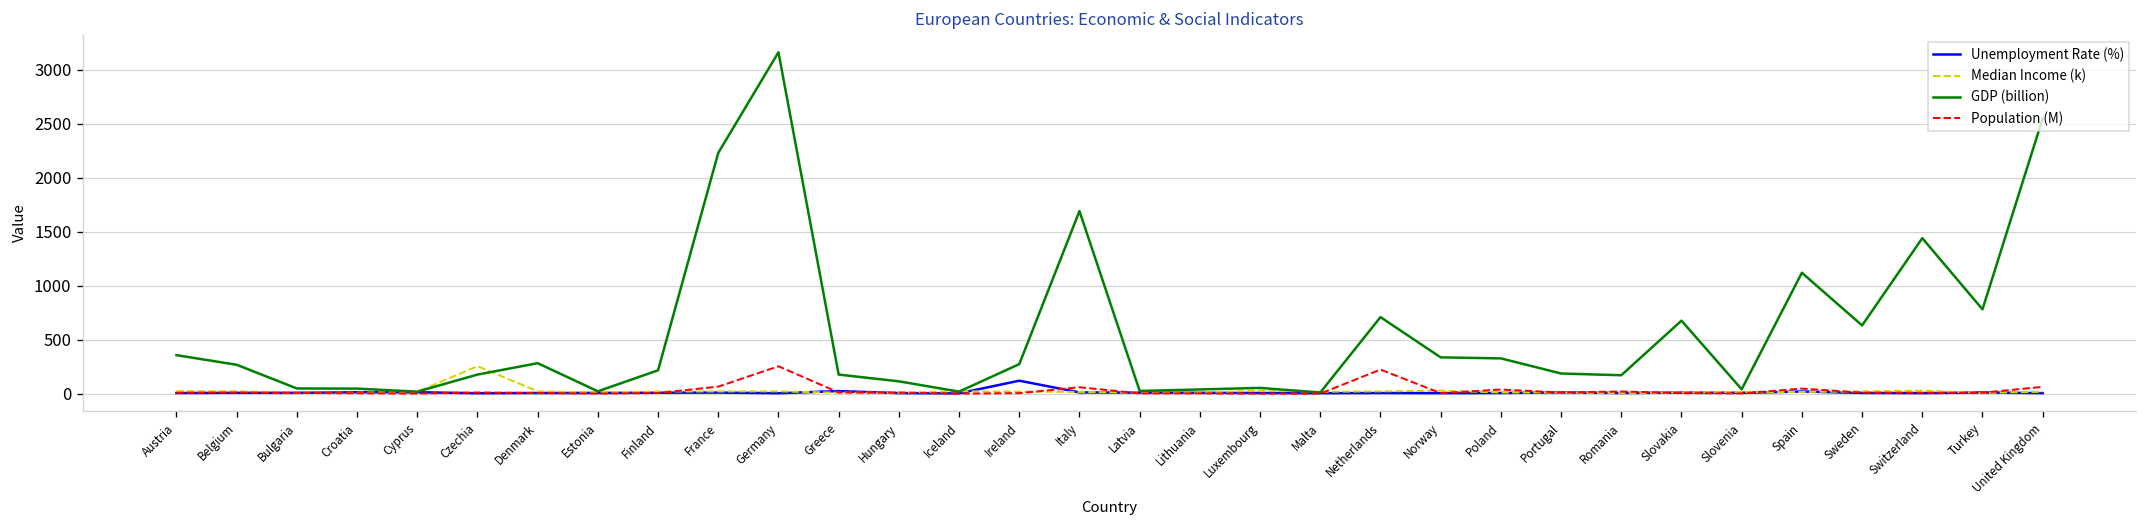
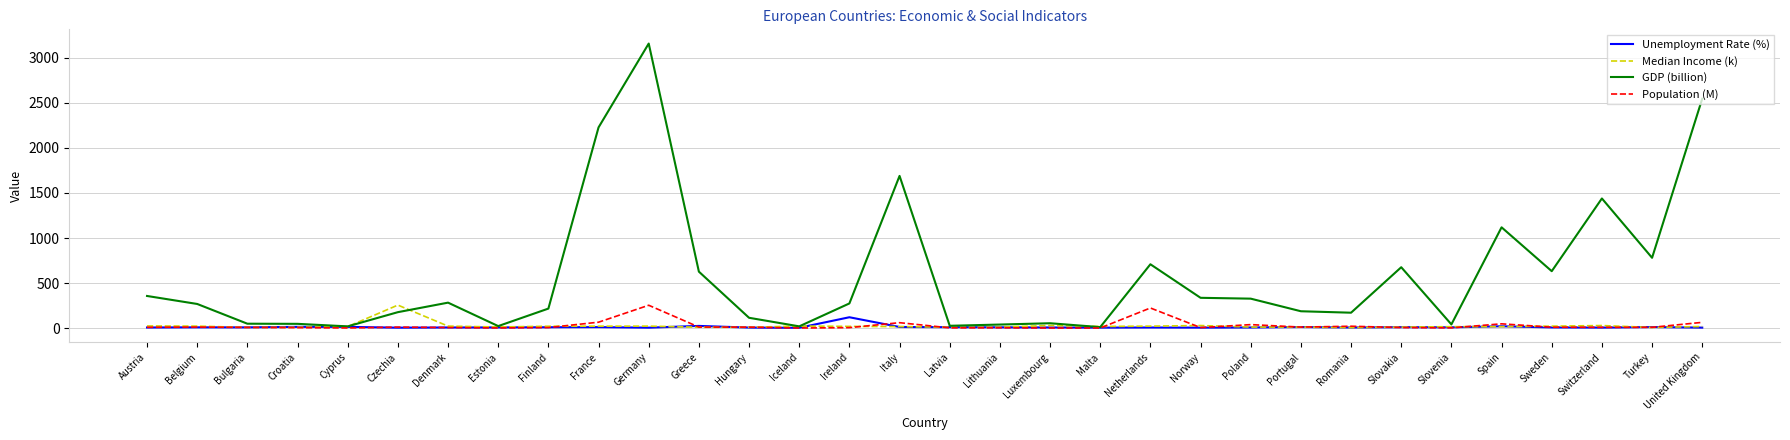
  {
    "Unemployment Rate (%)": {
      "Ireland": 100
    },
    "Median Income (k)": {
      "Czechia": 300
    },
    "GDP (billion)": {
      "Austria": 400,
      "Belgium": 300,
      "Bulgaria": 0,
      "Croatia": 0,
      "Czechia": 200,
      "Denmark": 300,
      "Finland": 200,
      "France": 2200,
      "Germany": 3200,
-     "Greece": 200,
+     "Greece": 600,
      "Hungary": 100,
      "Ireland": 300,
      "Italy": 1700,
      "Lithuania": 0,
      "Netherlands": 700,
      "Norway": 300,
      "Poland": 300,
      "Portugal": 200,
      "Romania": 200,
      "Slovakia": 700,
      "Spain": 1100,
      "Sweden": 600,
      "Switzerland": 1400,
      "Turkey": 800
    },
    "Population (M)": {
      "France": 100,
      "Germany": 300,
      "Italy": 100,
      "Netherlands": 200,
      "United Kingdom": 100
    }
  }
